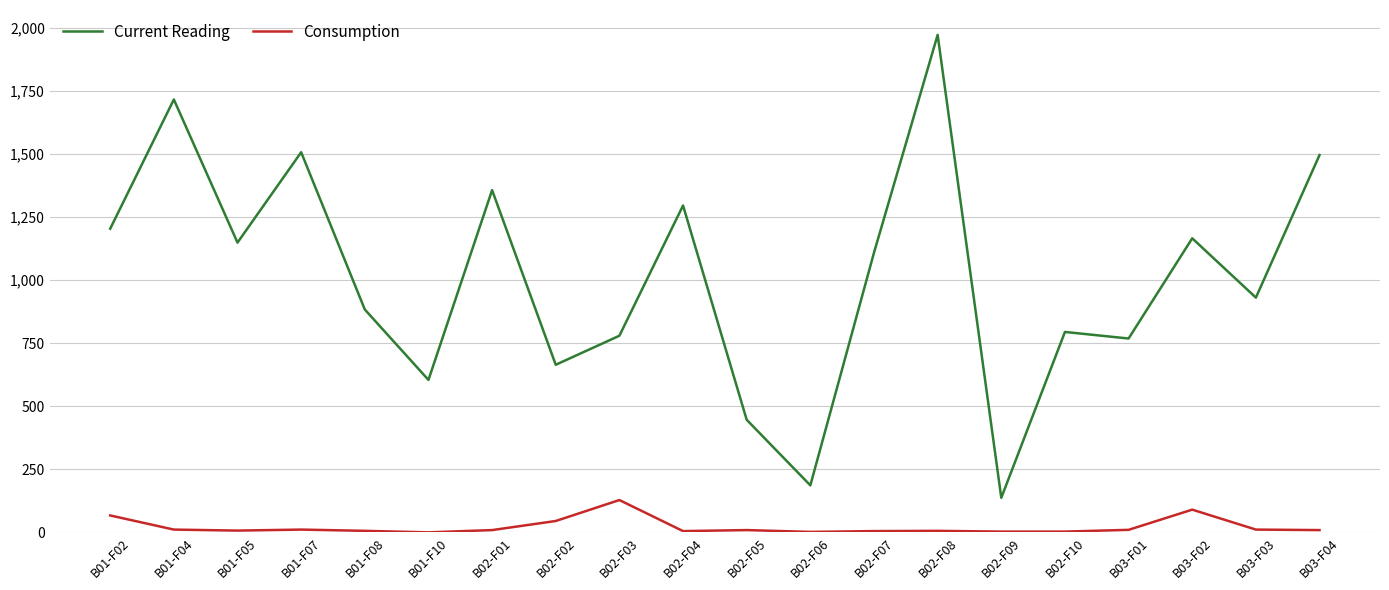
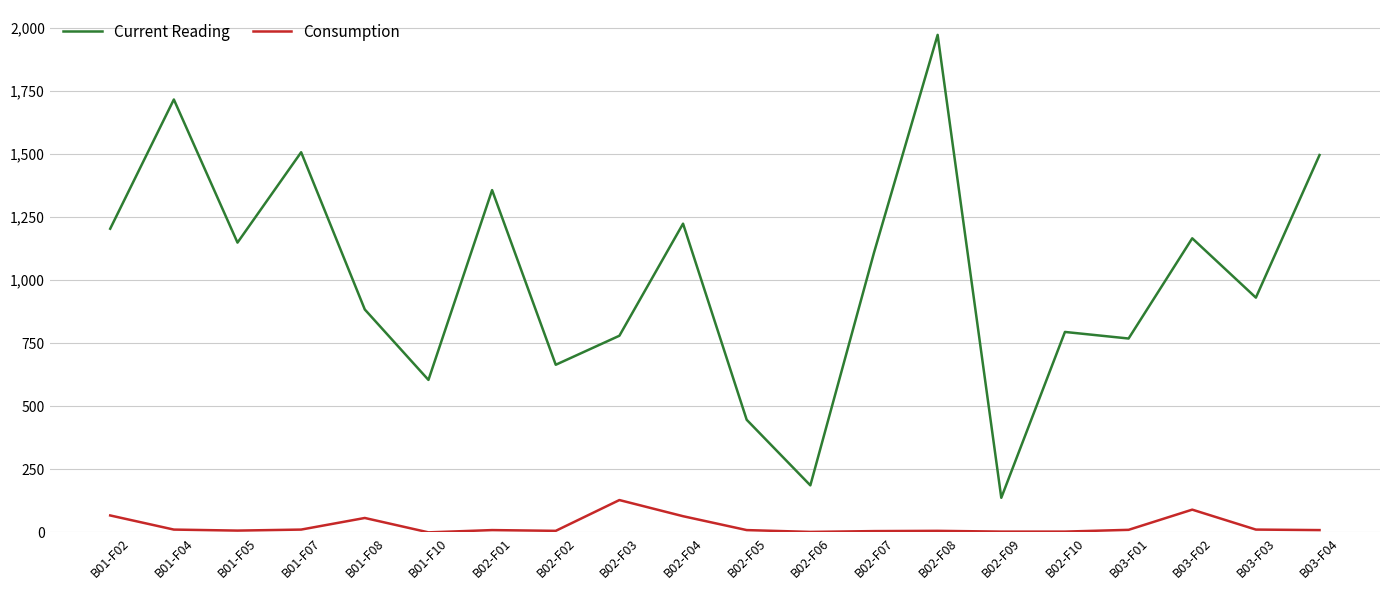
  {
    "Current Reading": {
      "B01-F02": "1,200",
      "B01-F04": "1,720",
      "B01-F05": "1,150",
      "B01-F07": "1,510",
      "B01-F08": "880",
      "B01-F10": "600",
      "B02-F01": "1,360",
      "B02-F02": "660",
      "B02-F03": "780",
-     "B02-F04": "1,300",
+     "B02-F04": "1,220",
      "B02-F05": "450",
      "B02-F06": "190",
      "B02-F07": "1,110",
      "B02-F08": "1,970",
      "B02-F09": "140",
      "B02-F10": "790",
      "B03-F01": "770",
      "B03-F02": "1,170",
      "B03-F03": "930",
      "B03-F04": "1,500"
    },
    "Consumption": {
      "B01-F02": "70",
      "B01-F04": "10",
      "B01-F05": "10",
      "B01-F07": "10",
-     "B01-F08": "10",
+     "B01-F08": "60",
      "B01-F10": "0",
      "B02-F01": "10",
-     "B02-F02": "50",
+     "B02-F02": "10",
      "B02-F03": "130",
-     "B02-F04": "10",
+     "B02-F04": "60",
      "B02-F05": "10",
      "B02-F06": "0",
      "B02-F07": "10",
      "B02-F08": "10",
      "B02-F09": "0",
      "B02-F10": "0",
      "B03-F01": "10",
      "B03-F02": "90",
      "B03-F03": "10",
      "B03-F04": "10"
    }
  }
